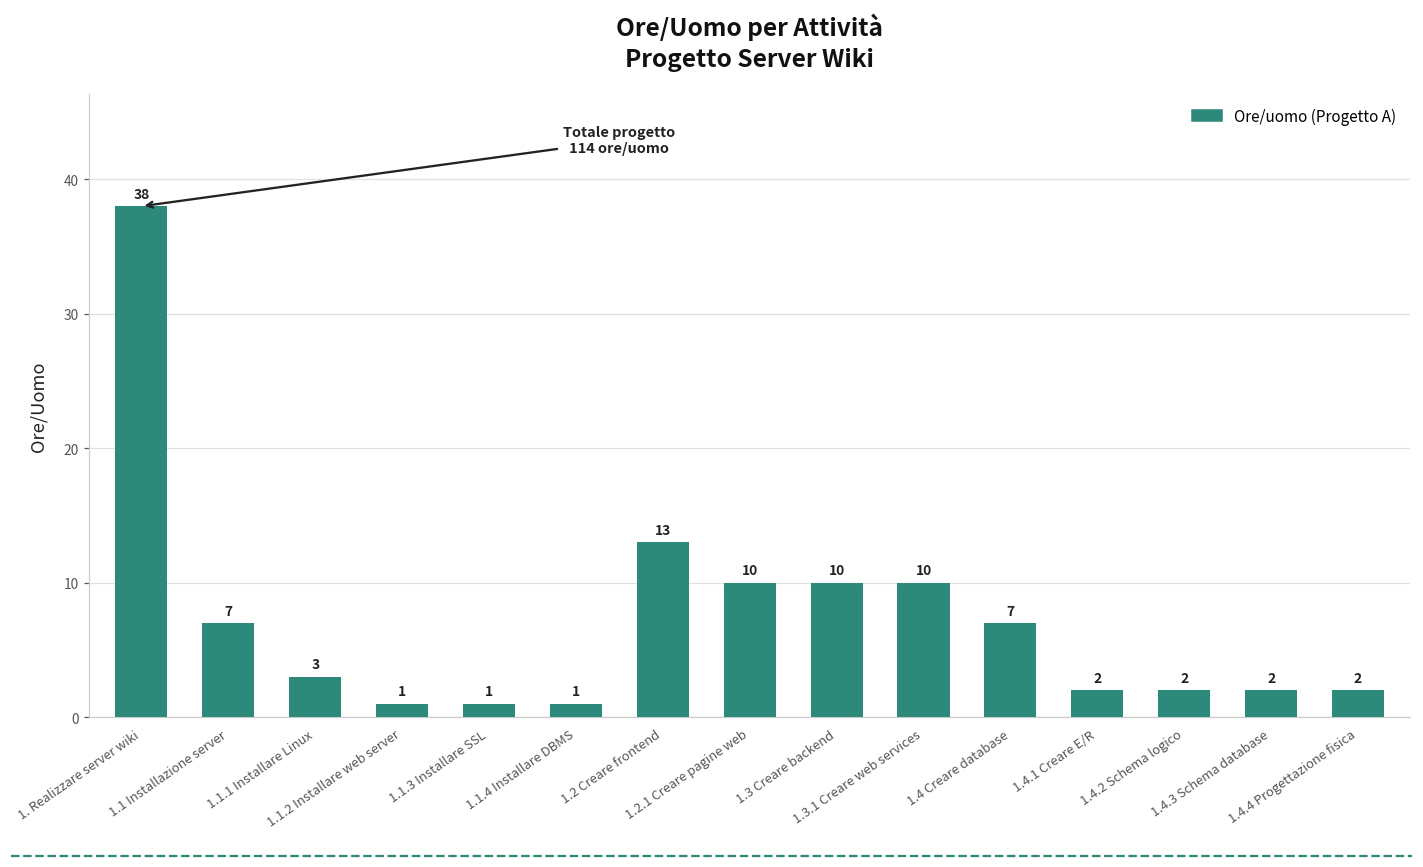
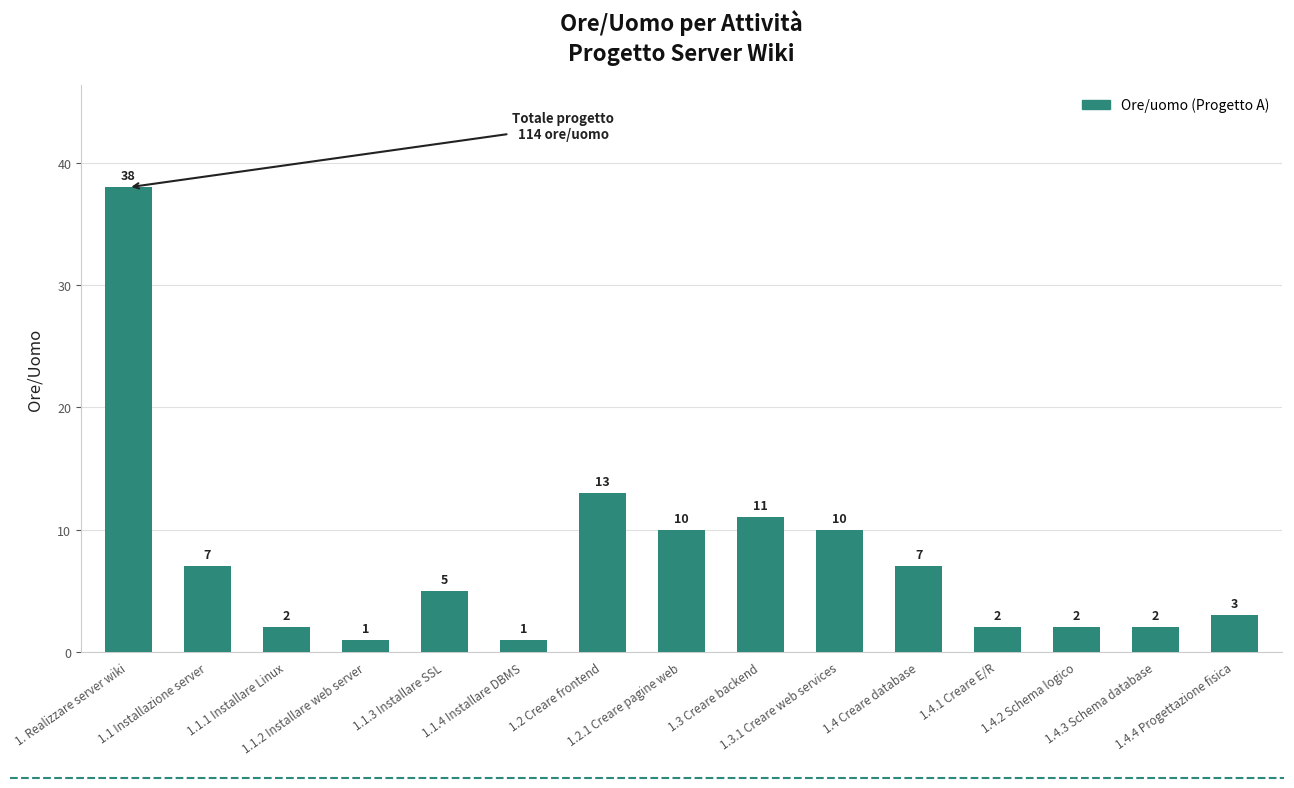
  {
    "1.1 Installazione server": 7,
-   "1.1.1 Installare Linux": 3,
+   "1.1.1 Installare Linux": 2,
    "1.1.2 Installare web server": 1,
-   "1.1.3 Installare SSL": 1,
+   "1.1.3 Installare SSL": 5,
    "1.1.4 Installare DBMS": 1,
    "1.2 Creare frontend": 13,
    "1.2.1 Creare pagine web": 10,
-   "1.3 Creare backend": 10,
+   "1.3 Creare backend": 11,
    "1.3.1 Creare web services": 10,
    "1.4 Creare database": 7,
    "1.4.1 Creare E/R": 2,
    "1.4.2 Schema logico": 2,
    "1.4.3 Schema database": 2,
-   "1.4.4 Progettazione fisica": 2
+   "1.4.4 Progettazione fisica": 3
  }
